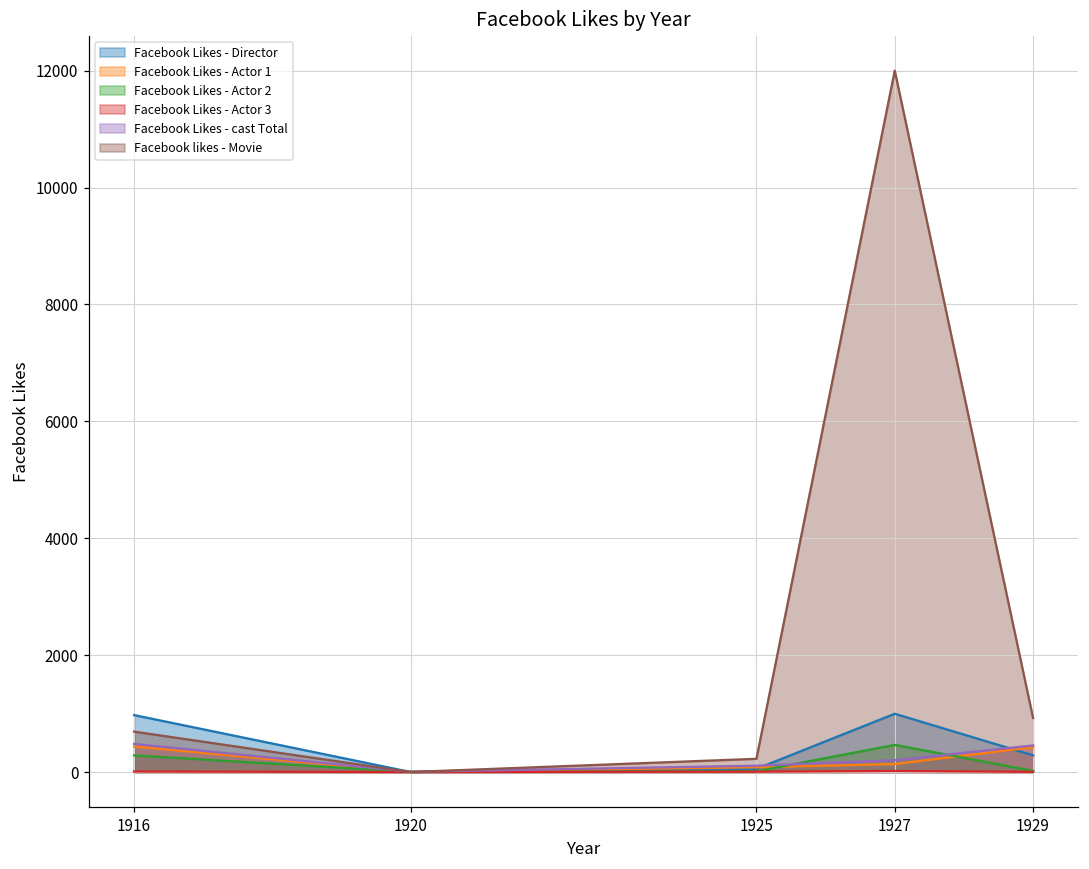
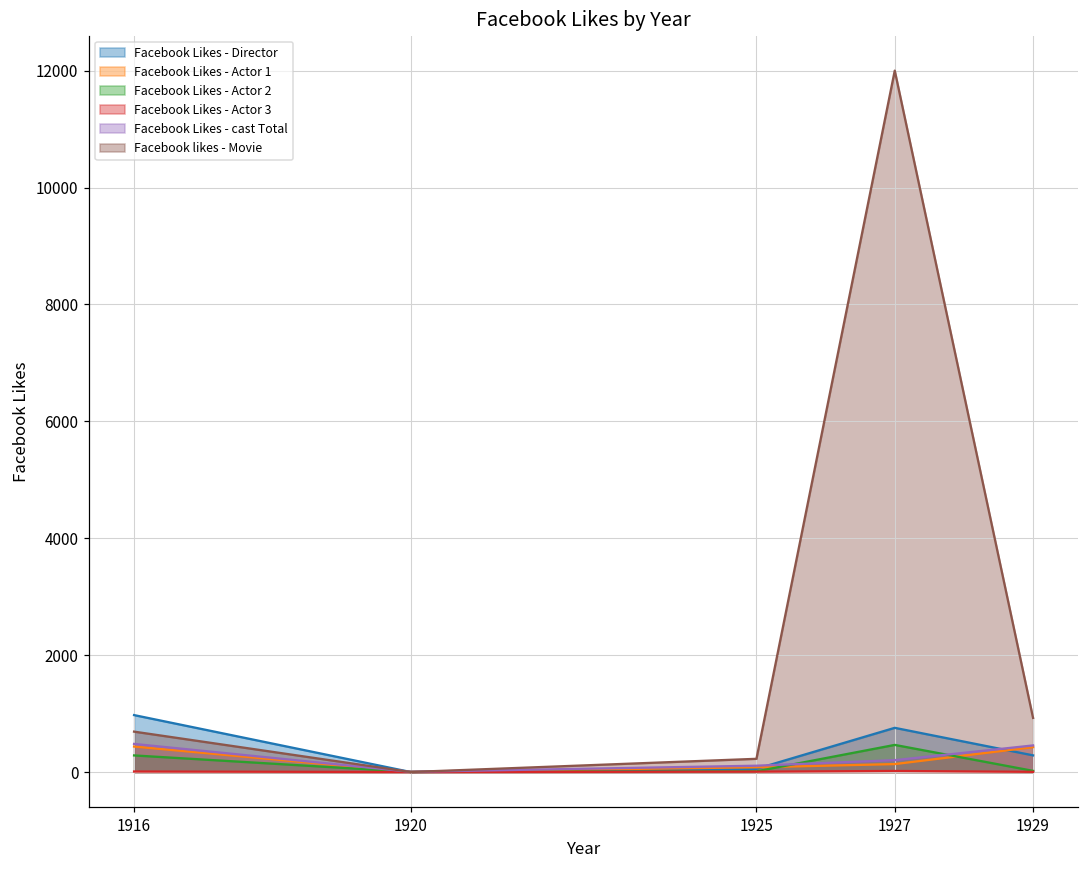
  {
    "Facebook Likes - Director": {
      "1916": 1000,
-     "1927": 1000,
+     "1927": 800,
      "1929": 300
    },
    "Facebook Likes - Actor 2": {
      "1916": 300,
      "1927": 500
    },
    "Facebook Likes - cast Total": {
      "1927": 200
    }
  }
